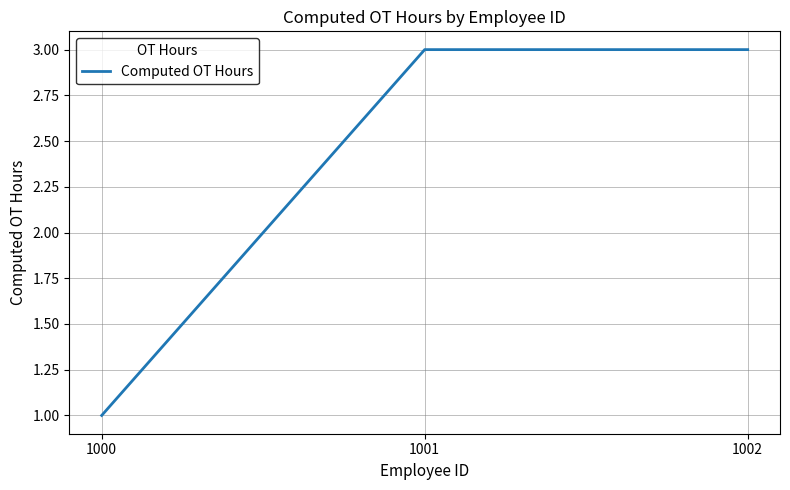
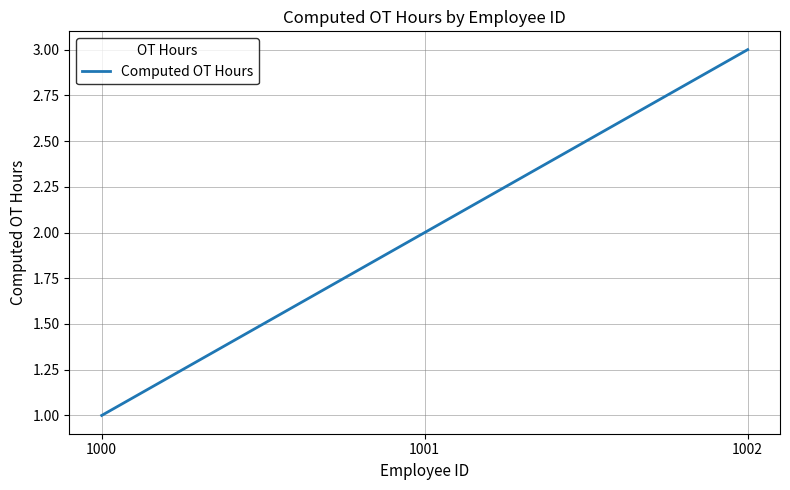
  {
    "1000": 1,
-   "1001": 3,
+   "1001": 2,
    "1002": 3
  }
